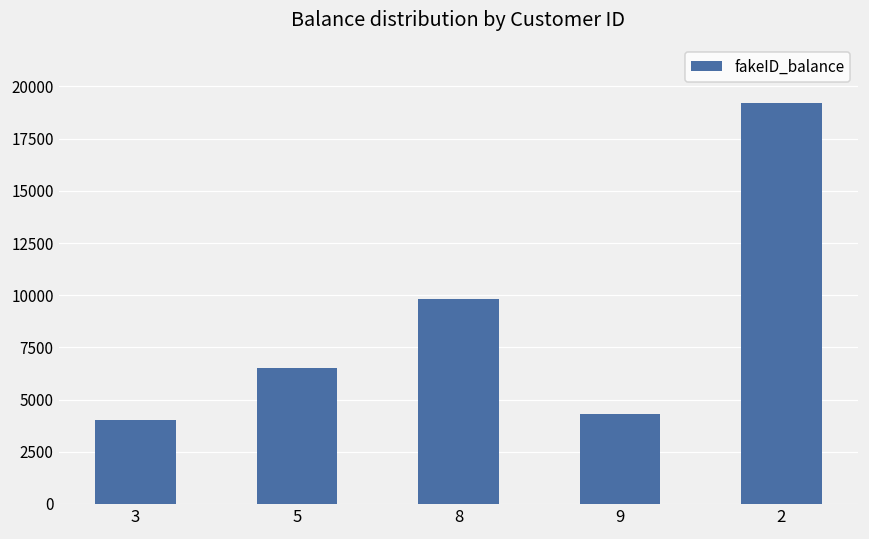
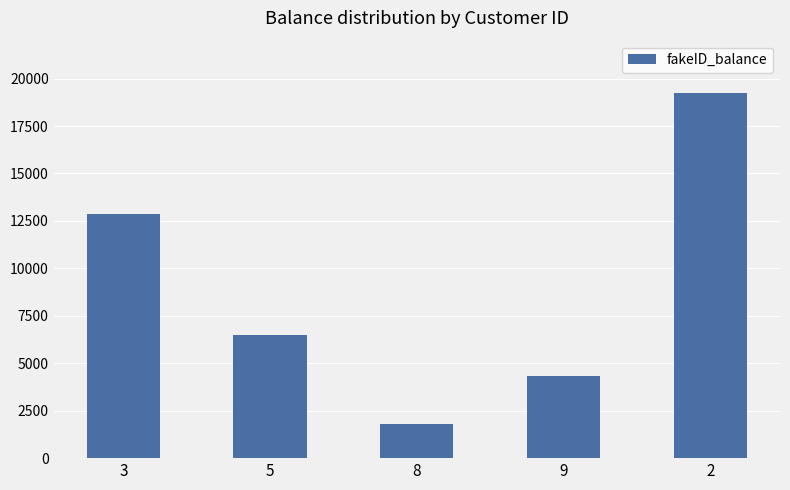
  {
-   "3": 4000,
+   "3": 12800,
    "5": 6500,
-   "8": 9800,
+   "8": 1800,
    "9": 4300,
    "2": 19200
  }
